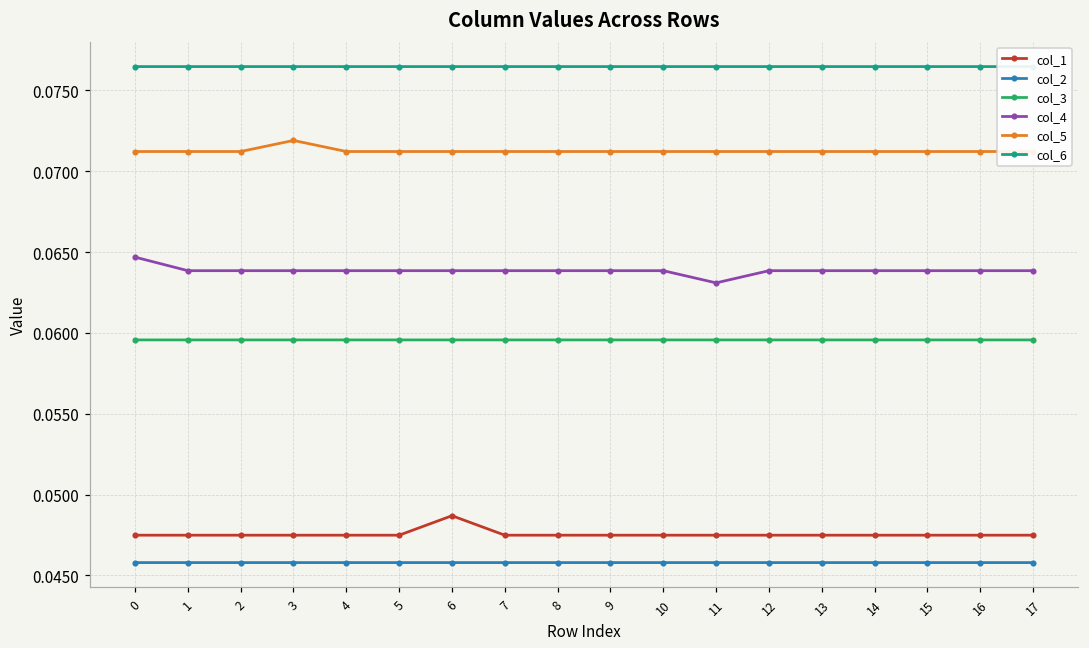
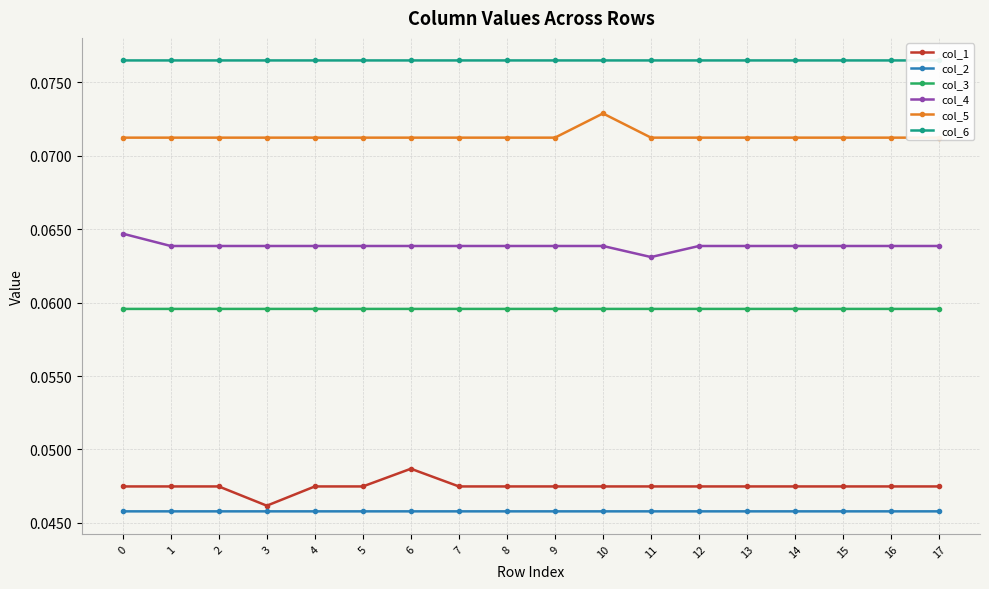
  {
    "col_1": {
      "0": 0.0475,
      "1": 0.0475,
      "2": 0.0475,
-     "3": 0.0475,
+     "3": 0.0462,
      "4": 0.0475,
      "5": 0.0475,
      "6": 0.0487,
      "7": 0.0475,
      "8": 0.0475,
      "9": 0.0475,
      "10": 0.0475,
      "11": 0.0475,
      "12": 0.0475,
      "13": 0.0475,
      "14": 0.0475,
      "15": 0.0475,
      "16": 0.0475,
      "17": 0.0475
    },
    "col_2": {
      "0": 0.0458,
      "1": 0.0458,
      "2": 0.0458,
      "3": 0.0458,
      "4": 0.0458,
      "5": 0.0458,
      "6": 0.0458,
      "7": 0.0458,
      "8": 0.0458,
      "9": 0.0458,
      "10": 0.0458,
      "11": 0.0458,
      "12": 0.0458,
      "13": 0.0458,
      "14": 0.0458,
      "15": 0.0458,
      "16": 0.0458,
      "17": 0.0458
    },
    "col_4": {
      "0": 0.0647,
      "1": 0.0638,
      "2": 0.0638,
      "3": 0.0638,
      "4": 0.0638,
      "5": 0.0638,
      "6": 0.0638,
      "7": 0.0638,
      "8": 0.0638,
      "9": 0.0638,
      "10": 0.0638,
      "11": 0.0631,
      "12": 0.0638,
      "13": 0.0638,
      "14": 0.0638,
      "15": 0.0638,
      "16": 0.0638,
      "17": 0.0638
    },
    "col_5": {
      "0": 0.0712,
      "1": 0.0712,
      "2": 0.0712,
-     "3": 0.0719,
+     "3": 0.0712,
      "4": 0.0712,
      "5": 0.0712,
      "6": 0.0712,
      "7": 0.0712,
      "8": 0.0712,
      "9": 0.0712,
-     "10": 0.0712,
+     "10": 0.0729,
      "11": 0.0712,
      "12": 0.0712,
      "13": 0.0712,
      "14": 0.0712,
      "15": 0.0712,
      "16": 0.0712
    }
  }
